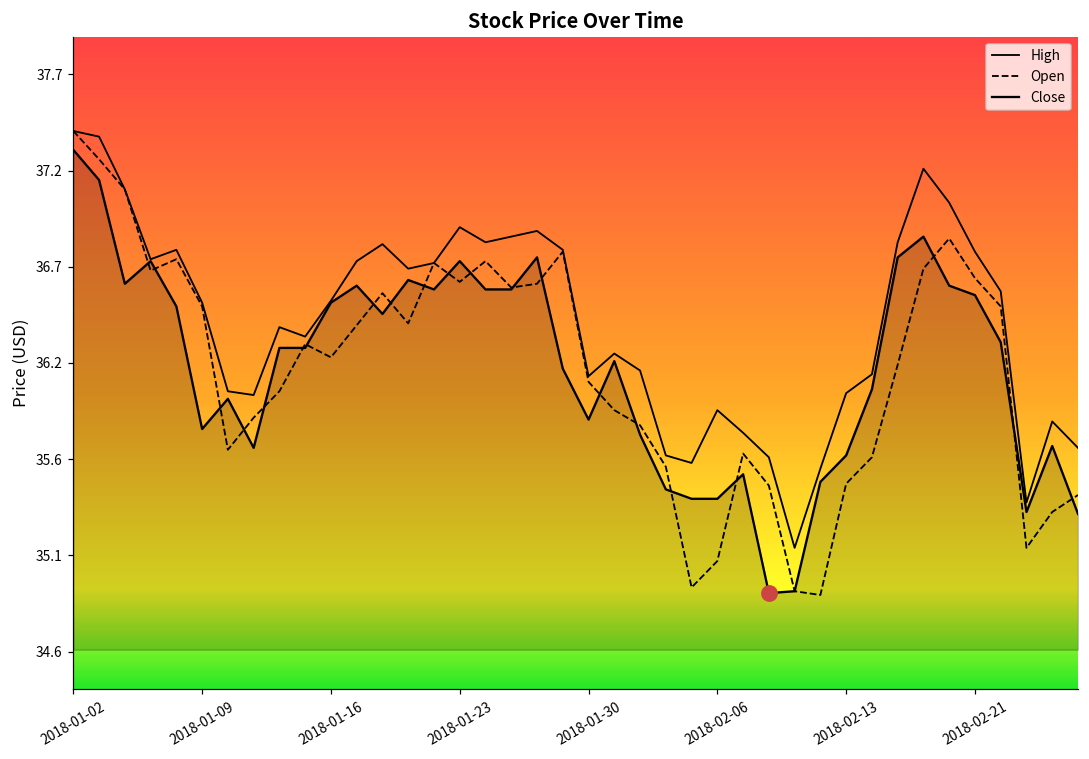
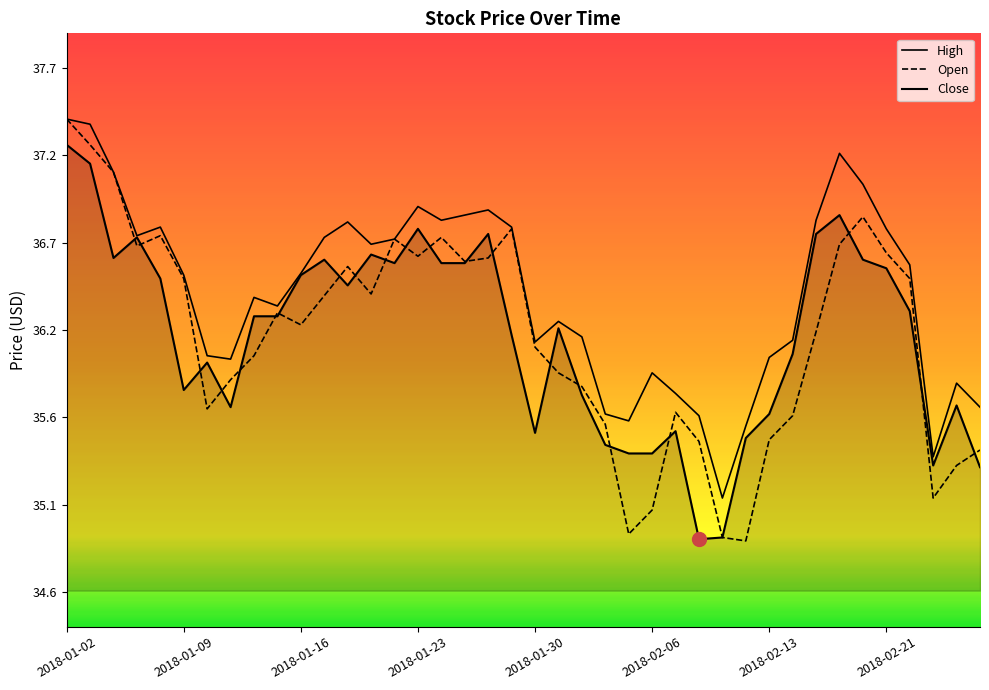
  {
    "Close": {
-     "2018-01-02": 37.28,
+     "2018-01-02": 37.23,
      "2018-01-09": 35.80,
-     "2018-01-23": 36.69,
-     "2018-01-30": 35.85,
+     "2018-01-23": 36.74,
+     "2018-01-30": 35.55,
      "2018-02-06": 35.43,
      "2018-02-13": 35.66,
      "2018-02-21": 36.51
    }
  }
